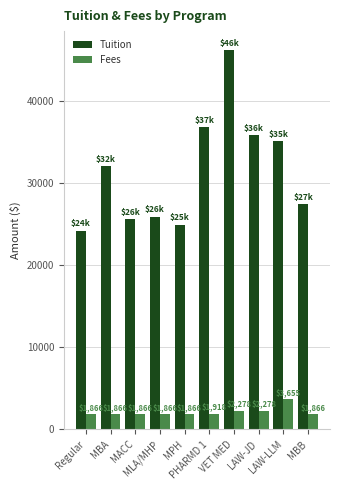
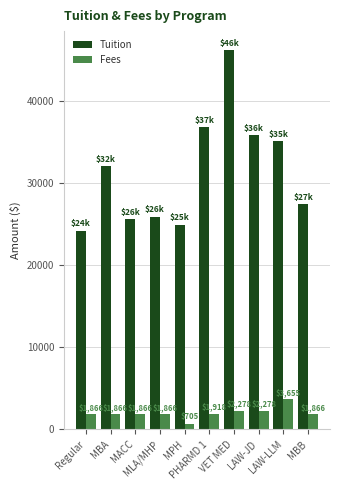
  {
    "Tuition": {
      "Regular": "$24k",
      "MBA": "$32k",
      "MACC": "$26k",
      "MLA/MHP": "$26k",
      "MPH": "$25k",
      "PHARMD 1": "$37k",
      "VET MED": "$46k",
      "LAW-JD": "$36k",
      "LAW-LLM": "$35k",
      "MBB": "$27k"
    },
    "Fees": {
      "Regular": "$1,866",
      "MBA": "$1,866",
      "MACC": "$1,866",
      "MLA/MHP": "$1,866",
-     "MPH": "$1,866",
+     "MPH": "$705",
      "PHARMD 1": "$1,918",
      "VET MED": "$2,278",
      "LAW-JD": "$2,278",
      "LAW-LLM": "$3,655",
      "MBB": "$1,866"
    }
  }
